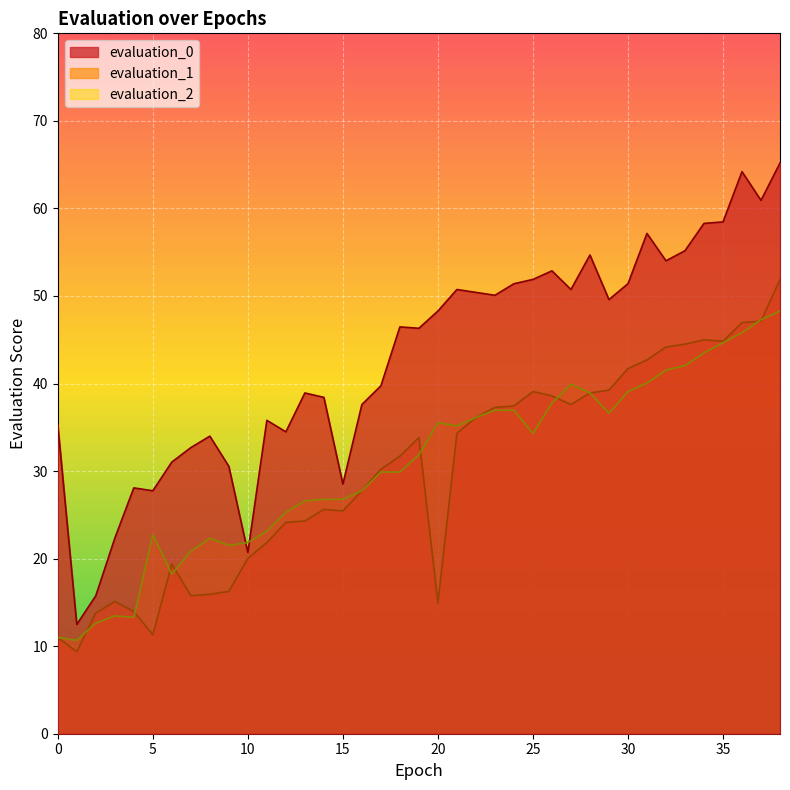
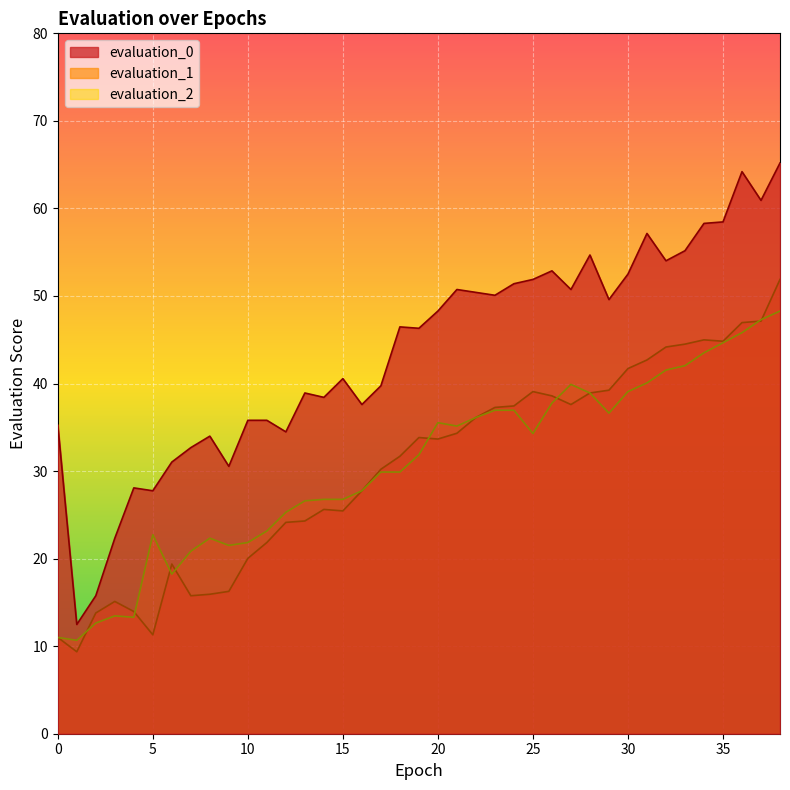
  {
    "evaluation_0": {
      "0": 35,
      "5": 28,
-     "10": 21,
-     "15": 29,
+     "10": 36,
+     "15": 41,
      "20": 48,
      "25": 52,
-     "30": 51,
+     "30": 53,
      "35": 58
    },
    "evaluation_1": {
      "5": 11,
      "10": 20,
      "15": 25,
-     "20": 15,
+     "20": 34,
      "25": 39,
      "30": 42
    },
    "evaluation_2": {
      "5": 23,
      "10": 22,
      "15": 27,
      "20": 36,
      "25": 34,
      "30": 39
    }
  }
